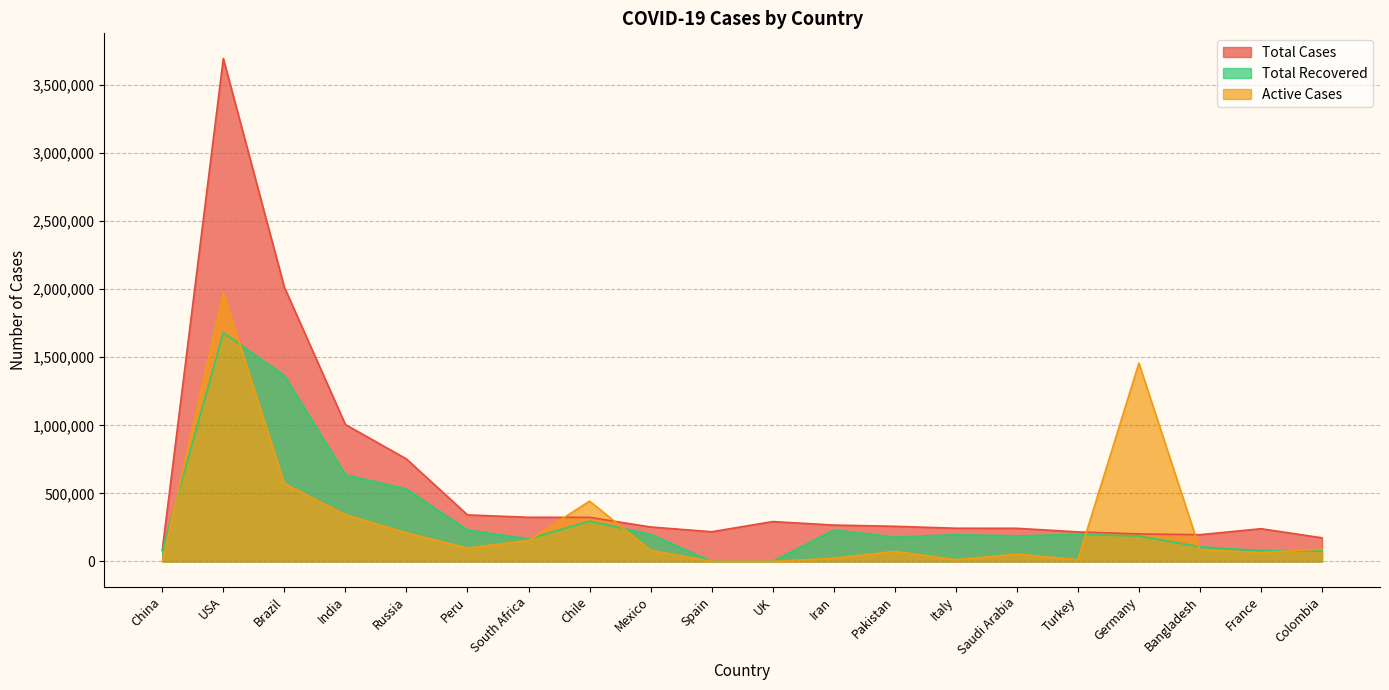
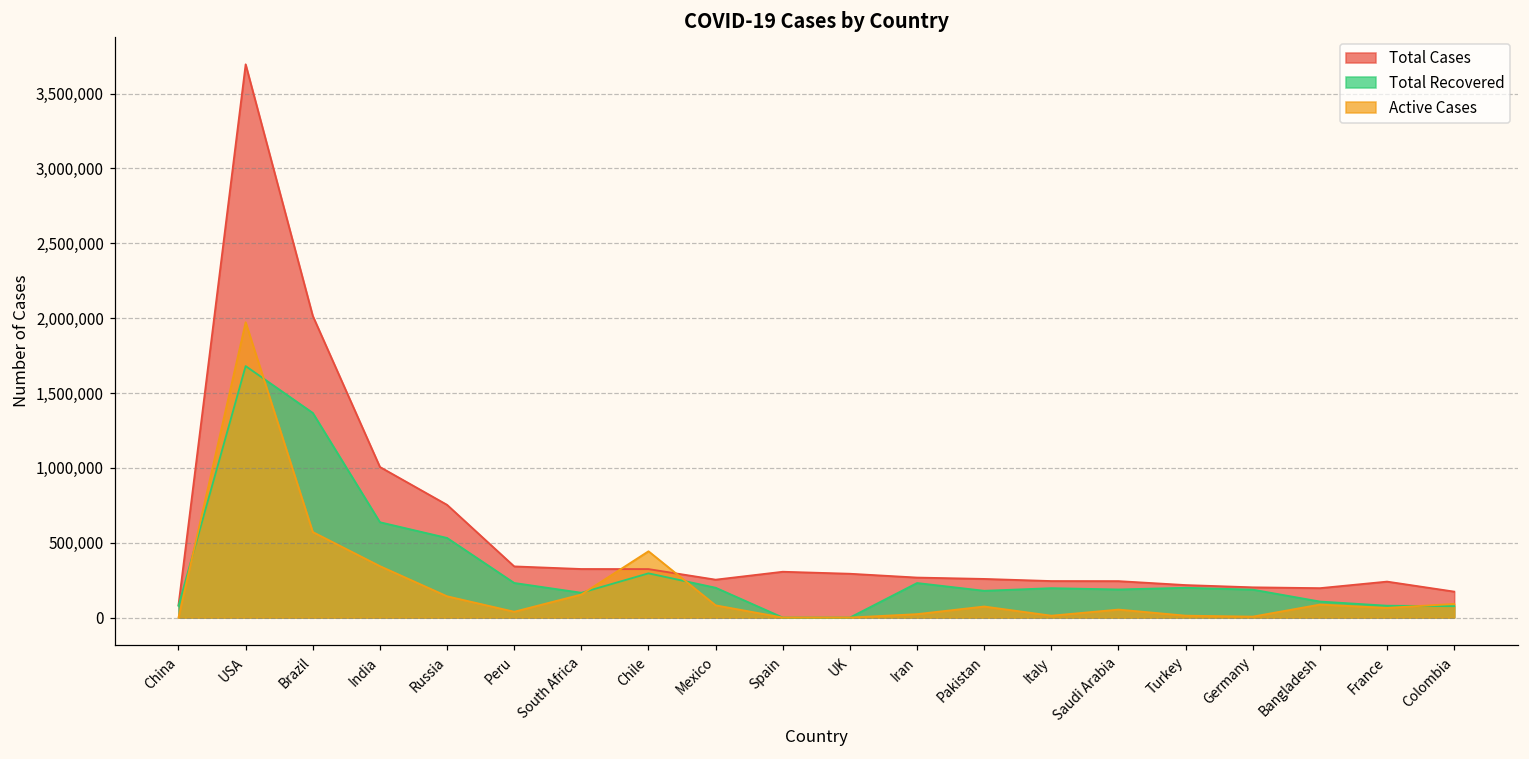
  {
    "Total Cases": {
      "USA": "3,700,000",
      "Brazil": "2,010,000",
      "India": "1,010,000",
      "Russia": "750,000",
      "Peru": "340,000",
      "South Africa": "320,000",
      "Chile": "320,000",
      "Mexico": "250,000",
-     "Spain": "220,000",
+     "Spain": "310,000",
      "UK": "290,000",
      "Iran": "270,000",
      "Pakistan": "260,000",
      "Italy": "240,000",
      "Saudi Arabia": "240,000",
      "Bangladesh": "200,000",
      "France": "240,000",
      "Colombia": "170,000"
    },
    "Total Recovered": {
      "USA": "1,680,000",
      "Brazil": "1,370,000",
      "India": "640,000",
      "Russia": "530,000",
      "Peru": "230,000",
      "Chile": "300,000",
      "Mexico": "200,000",
      "Iran": "230,000",
      "Pakistan": "180,000",
      "Italy": "200,000",
      "Saudi Arabia": "190,000",
      "Bangladesh": "110,000"
    },
    "Active Cases": {
      "China": "0",
      "USA": "1,970,000",
      "Brazil": "570,000",
      "India": "340,000",
-     "Russia": "210,000",
-     "Peru": "100,000",
+     "Russia": "140,000",
+     "Peru": "40,000",
      "Chile": "440,000",
      "Mexico": "80,000",
      "Iran": "20,000",
      "Pakistan": "70,000",
      "Italy": "10,000",
      "Saudi Arabia": "50,000",
      "Turkey": "10,000",
-     "Germany": "1,460,000",
+     "Germany": "10,000",
      "Bangladesh": "90,000"
    }
  }
